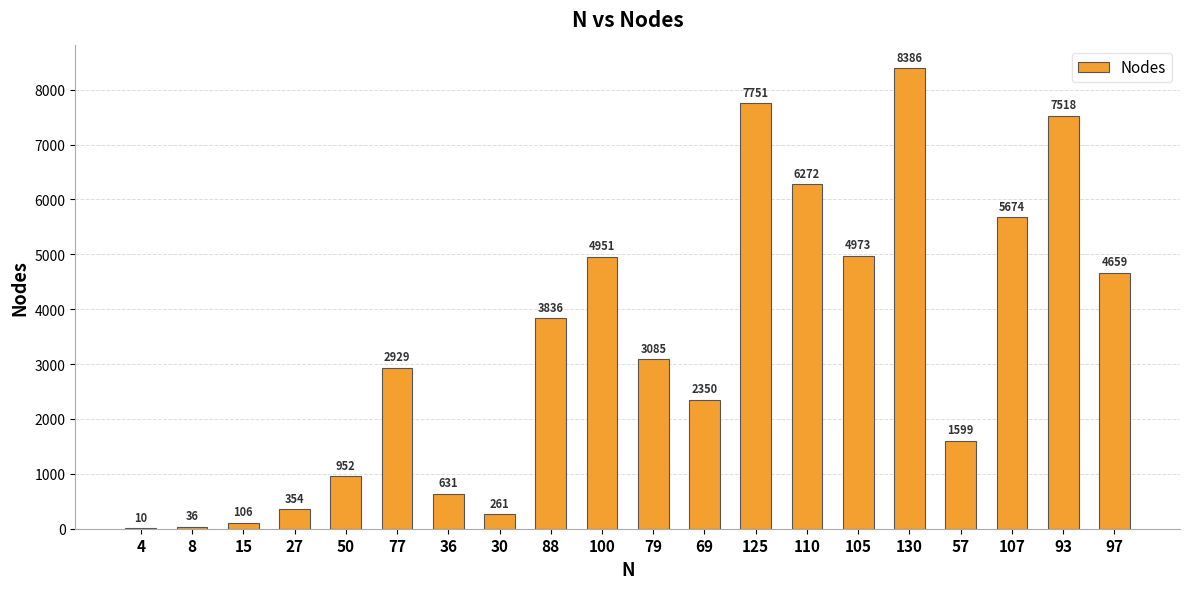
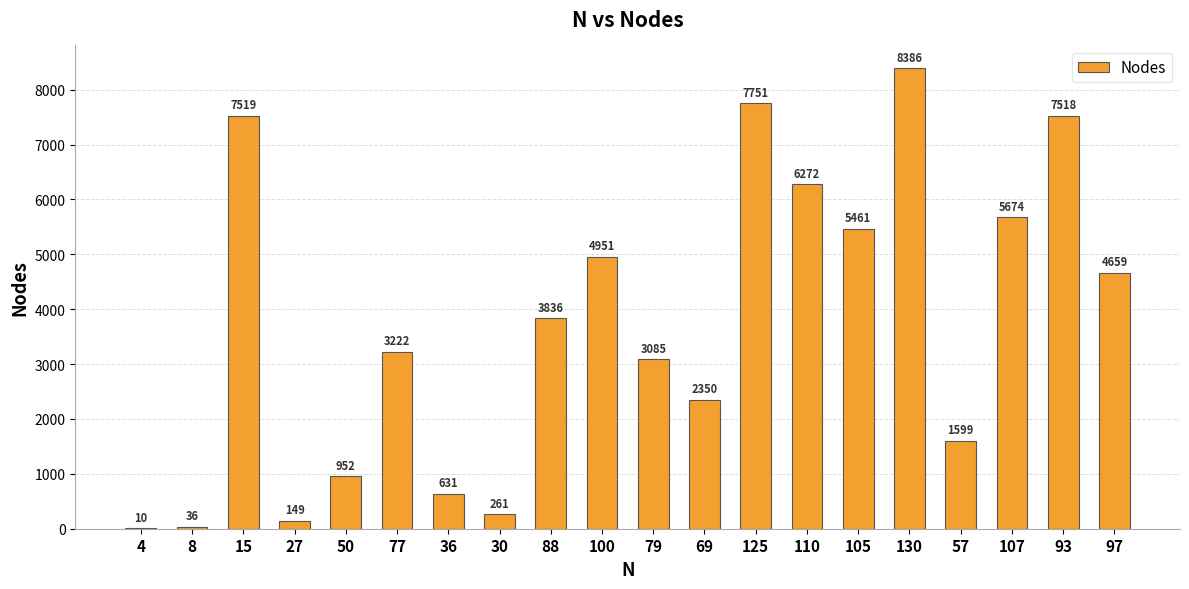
  {
    "4": 10,
    "8": 36,
-   "15": 106,
-   "27": 354,
+   "15": 7519,
+   "27": 149,
    "50": 952,
-   "77": 2929,
+   "77": 3222,
    "36": 631,
    "30": 261,
    "88": 3836,
    "100": 4951,
    "79": 3085,
    "69": 2350,
    "125": 7751,
    "110": 6272,
-   "105": 4973,
+   "105": 5461,
    "130": 8386,
    "57": 1599,
    "107": 5674,
    "93": 7518,
    "97": 4659
  }
